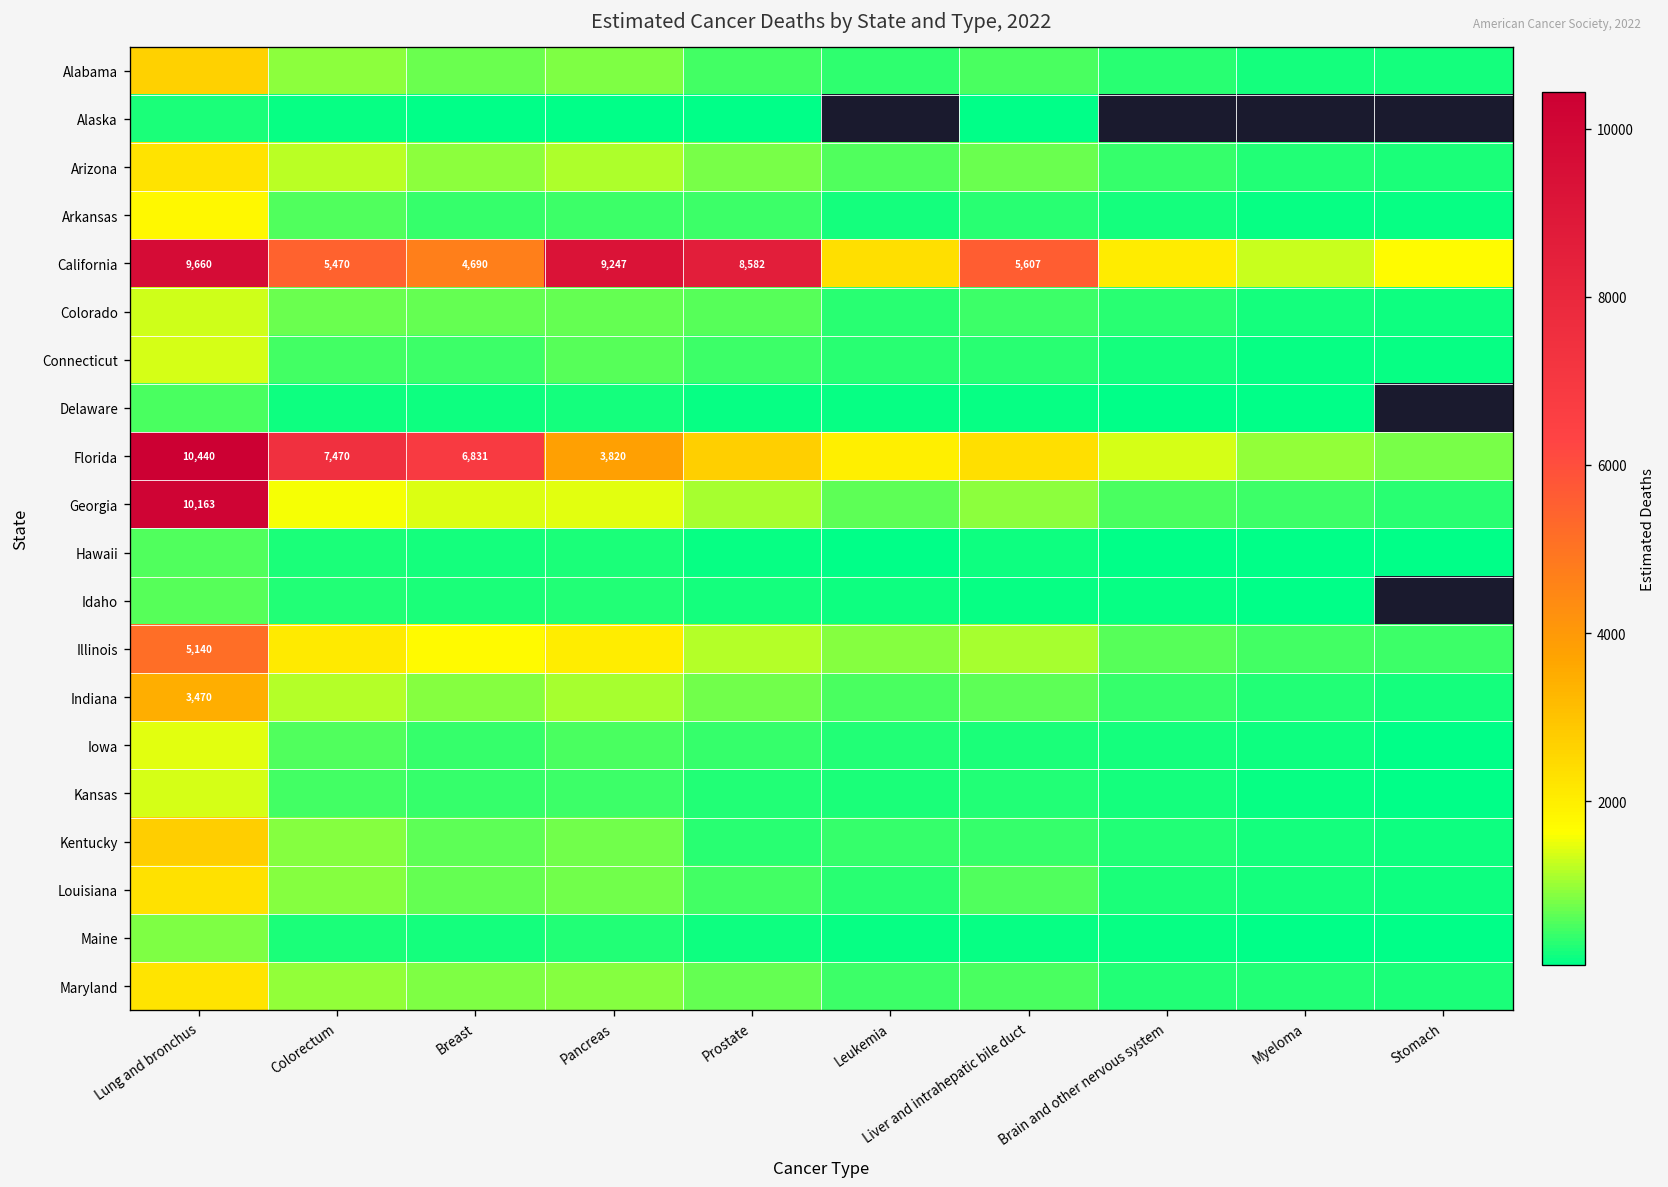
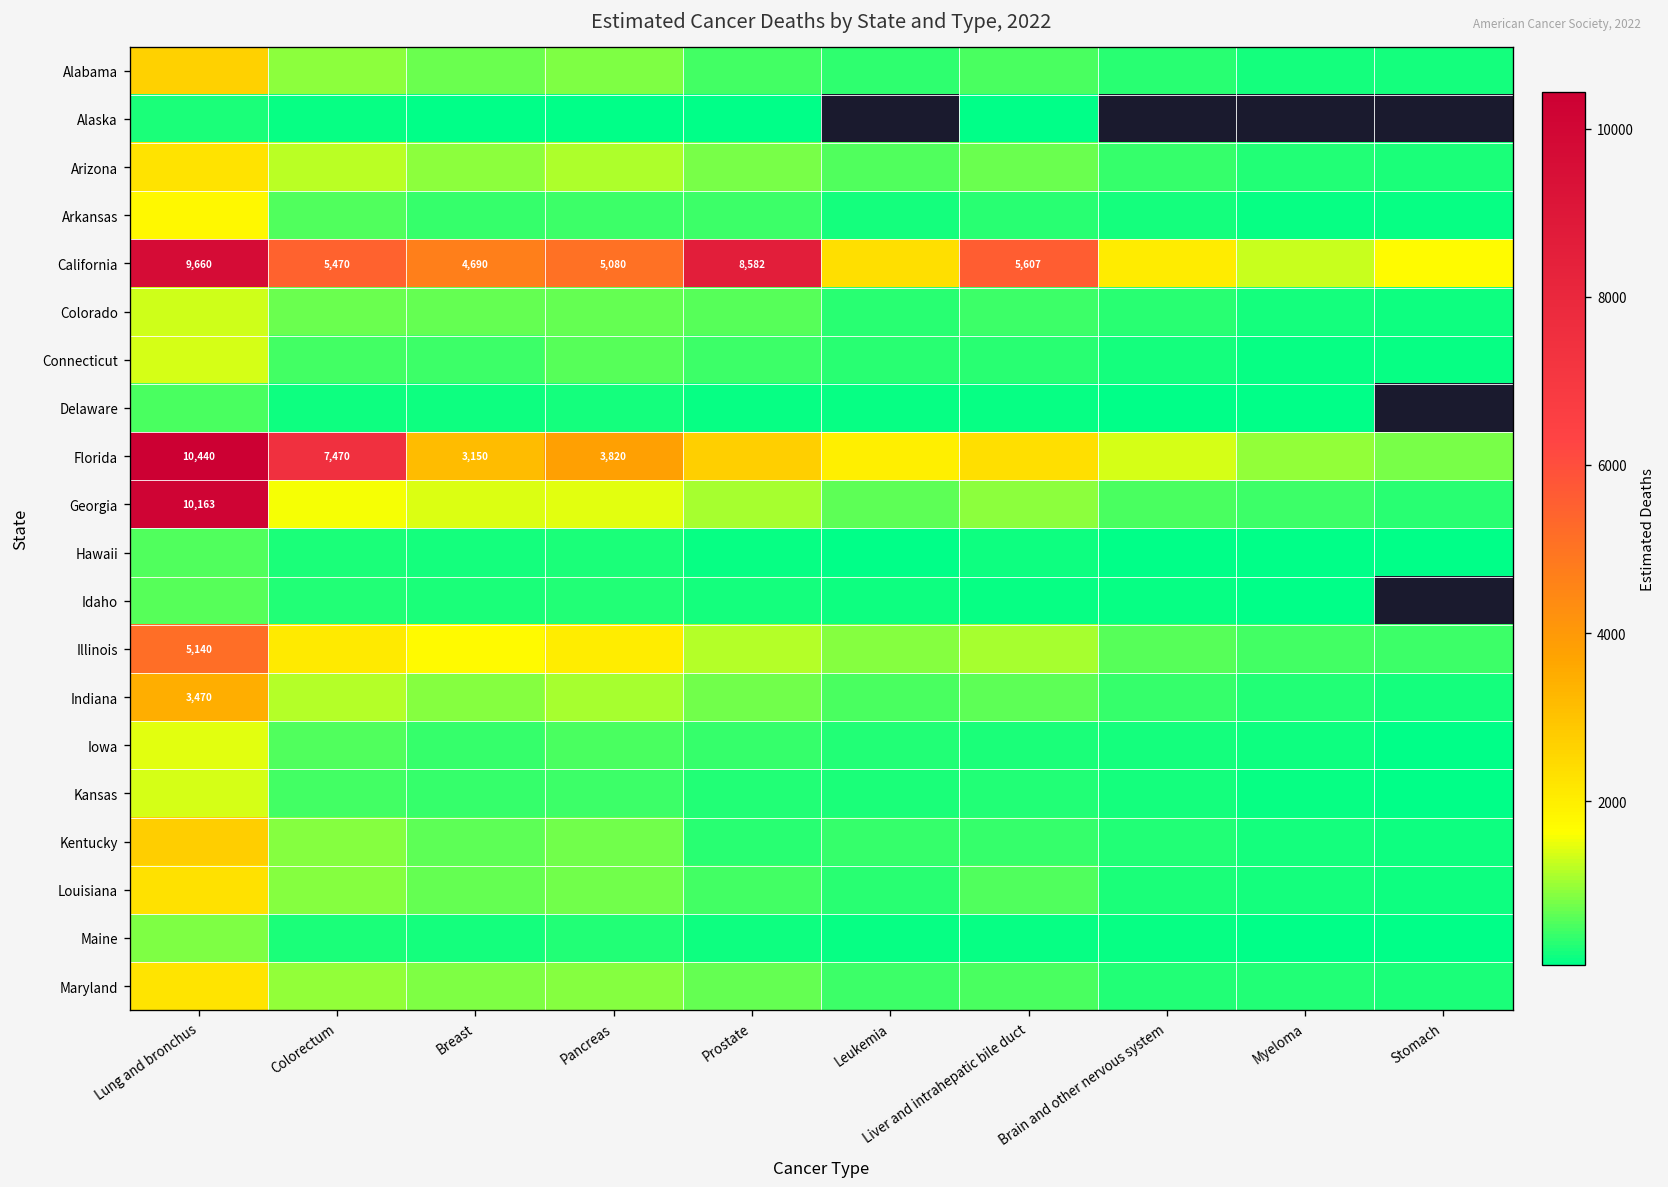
  {
    "California": {
      "Lung and bronchus": "9,660",
      "Colorectum": "5,470",
      "Breast": "4,690",
-     "Pancreas": "9,247",
+     "Pancreas": "5,080",
      "Prostate": "8,582",
      "Liver and intrahepatic bile duct": "5,607"
    },
    "Florida": {
      "Lung and bronchus": "10,440",
      "Colorectum": "7,470",
-     "Breast": "6,831",
+     "Breast": "3,150",
      "Pancreas": "3,820"
    },
    "Georgia": {
      "Lung and bronchus": "10,163"
    },
    "Illinois": {
      "Lung and bronchus": "5,140"
    },
    "Indiana": {
      "Lung and bronchus": "3,470"
    }
  }
